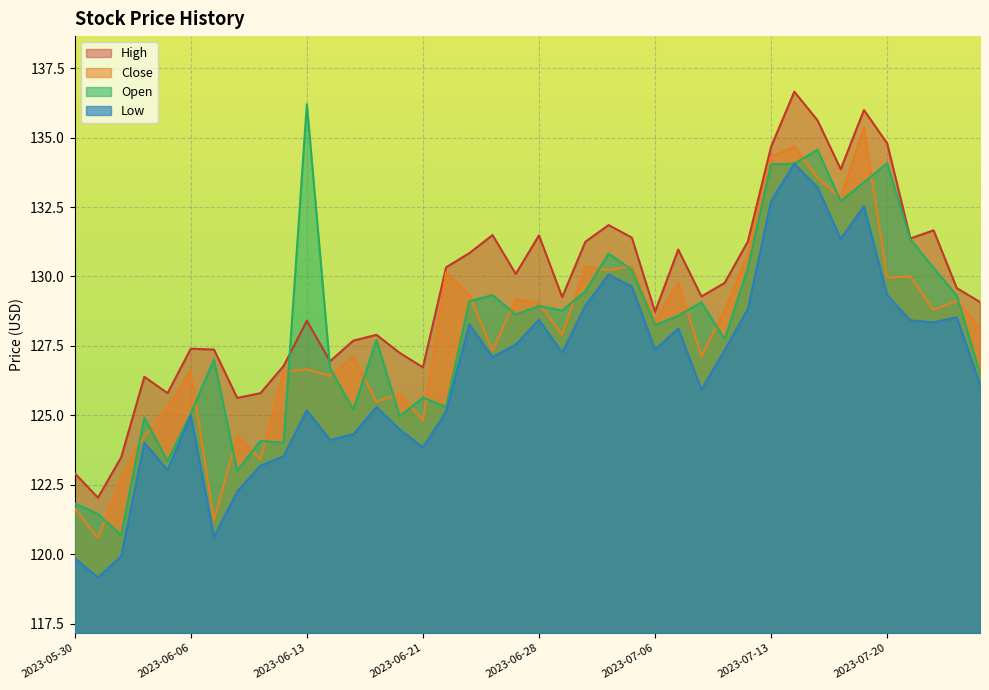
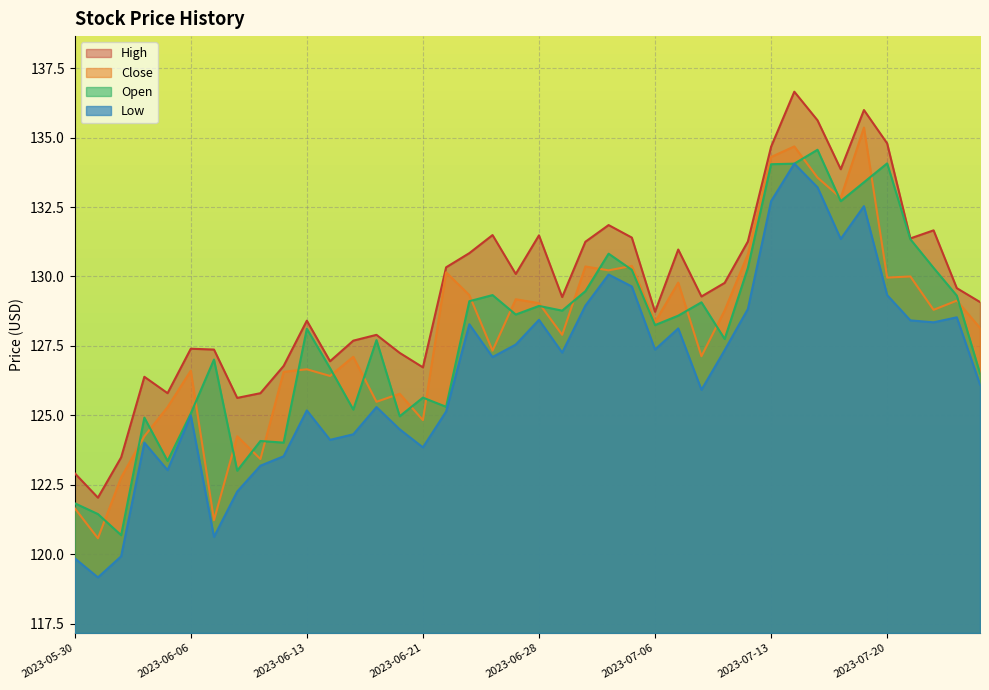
  {
    "Open": {
      "2023-05-30": 121.8,
-     "2023-06-13": 136.2,
+     "2023-06-13": 128.1,
      "2023-06-21": 125.6,
      "2023-06-28": 128.9,
      "2023-07-06": 128.3,
      "2023-07-13": 134.0,
      "2023-07-20": 134.1
    },
    "Low": {
      "2023-05-30": 119.9,
      "2023-06-13": 125.2,
      "2023-06-21": 123.8,
      "2023-06-28": 128.4,
      "2023-07-06": 127.4,
      "2023-07-13": 132.7,
      "2023-07-20": 129.3
    }
  }
